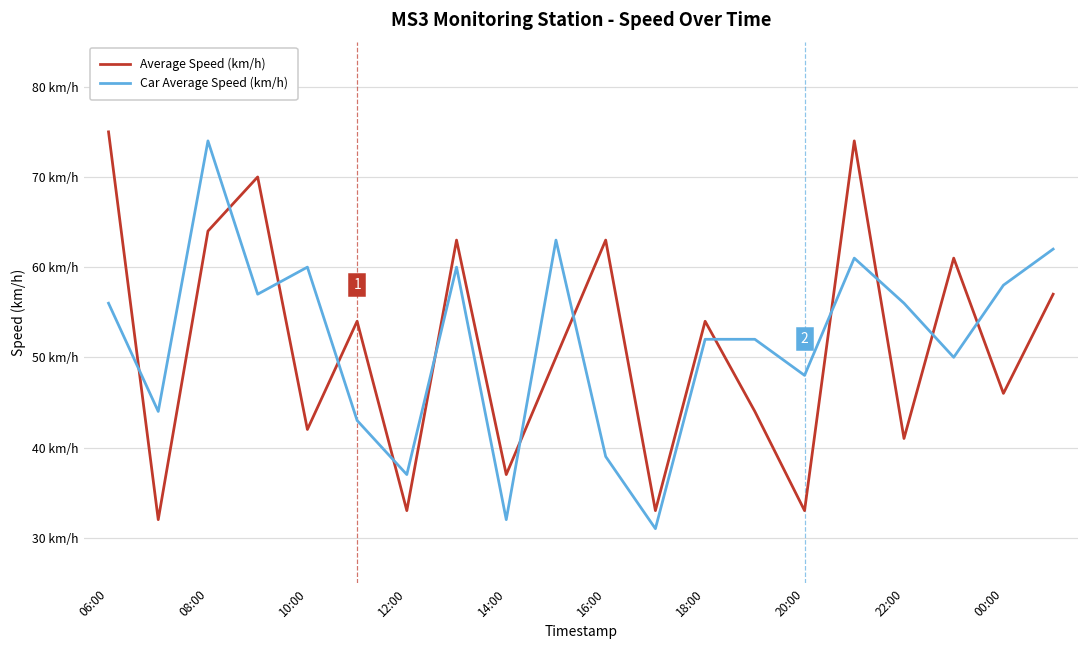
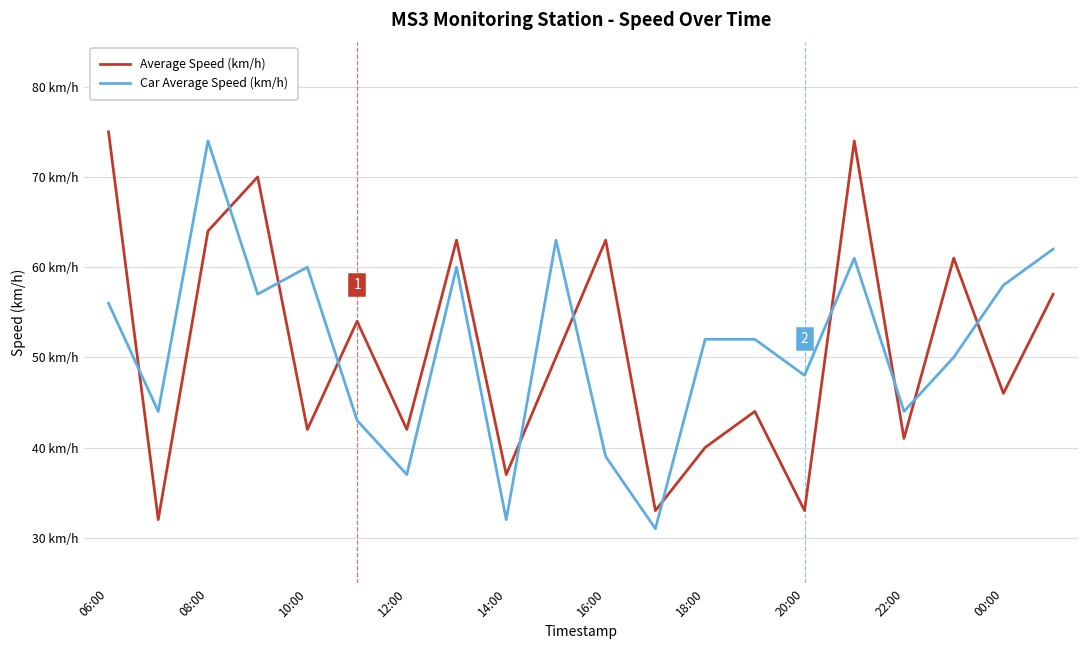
  {
    "Average Speed (km/h)": {
      "06:00": "75 km/h",
      "08:00": "64 km/h",
      "10:00": "42 km/h",
-     "12:00": "33 km/h",
+     "12:00": "42 km/h",
      "14:00": "37 km/h",
      "16:00": "63 km/h",
-     "18:00": "54 km/h",
+     "18:00": "40 km/h",
      "20:00": "33 km/h",
      "22:00": "41 km/h",
      "00:00": "46 km/h"
    },
    "Car Average Speed (km/h)": {
      "06:00": "56 km/h",
      "08:00": "74 km/h",
      "10:00": "60 km/h",
      "12:00": "37 km/h",
      "14:00": "32 km/h",
      "16:00": "39 km/h",
      "18:00": "52 km/h",
      "20:00": "48 km/h",
-     "22:00": "56 km/h",
+     "22:00": "44 km/h",
      "00:00": "58 km/h"
    }
  }
